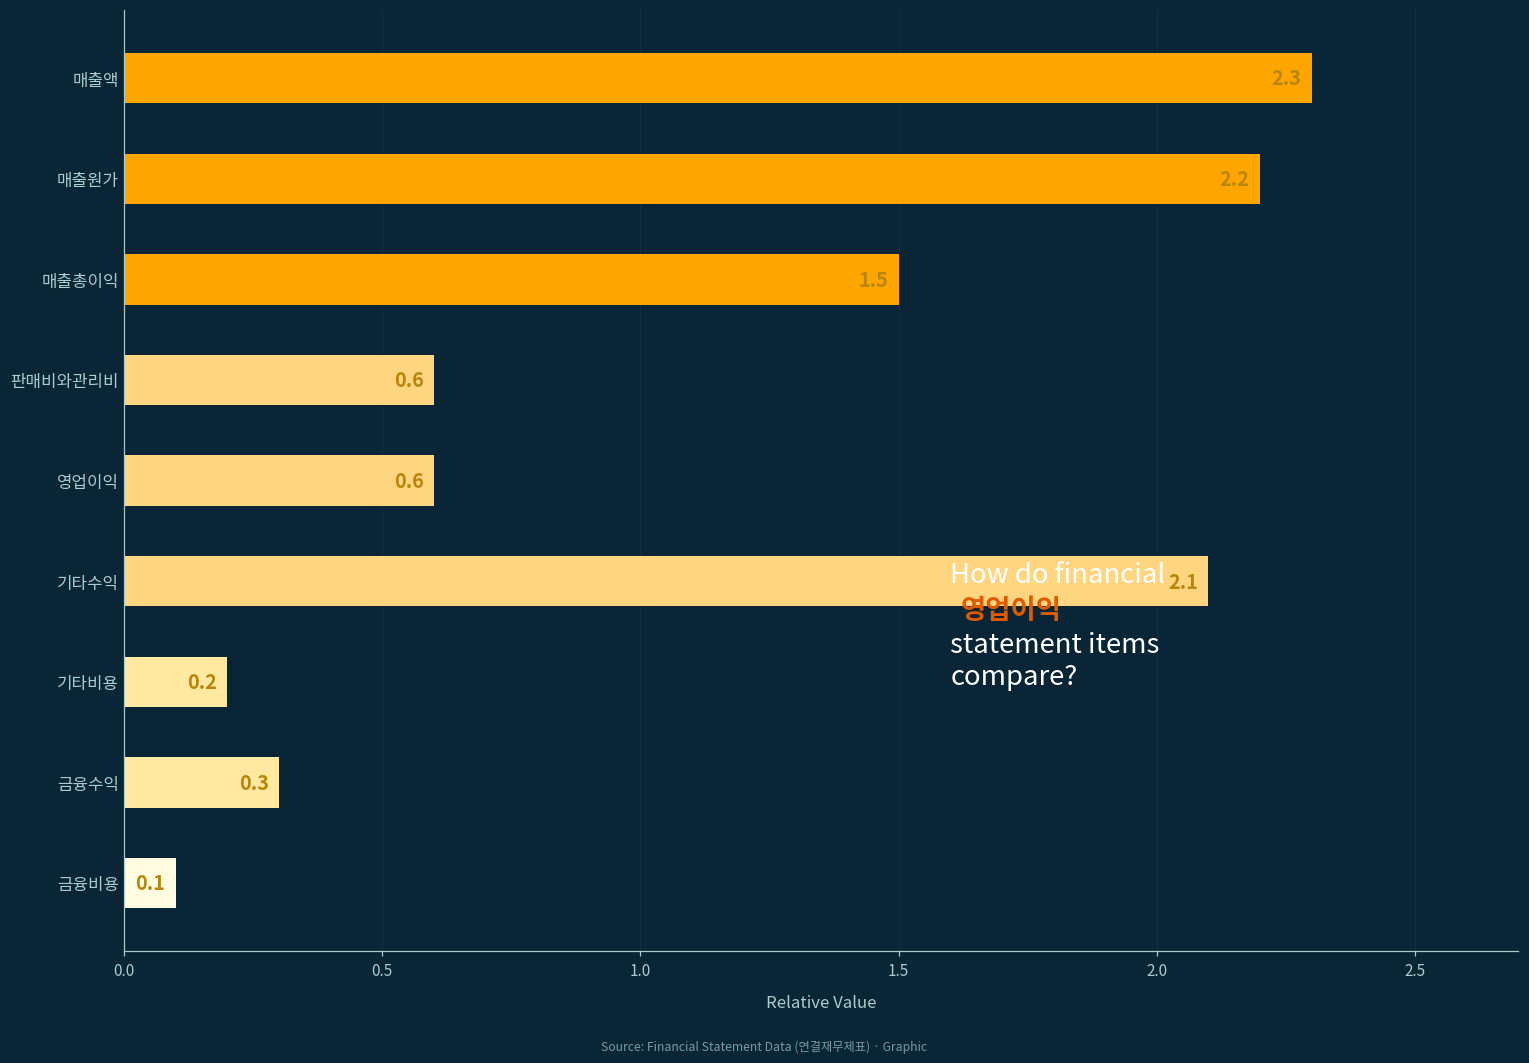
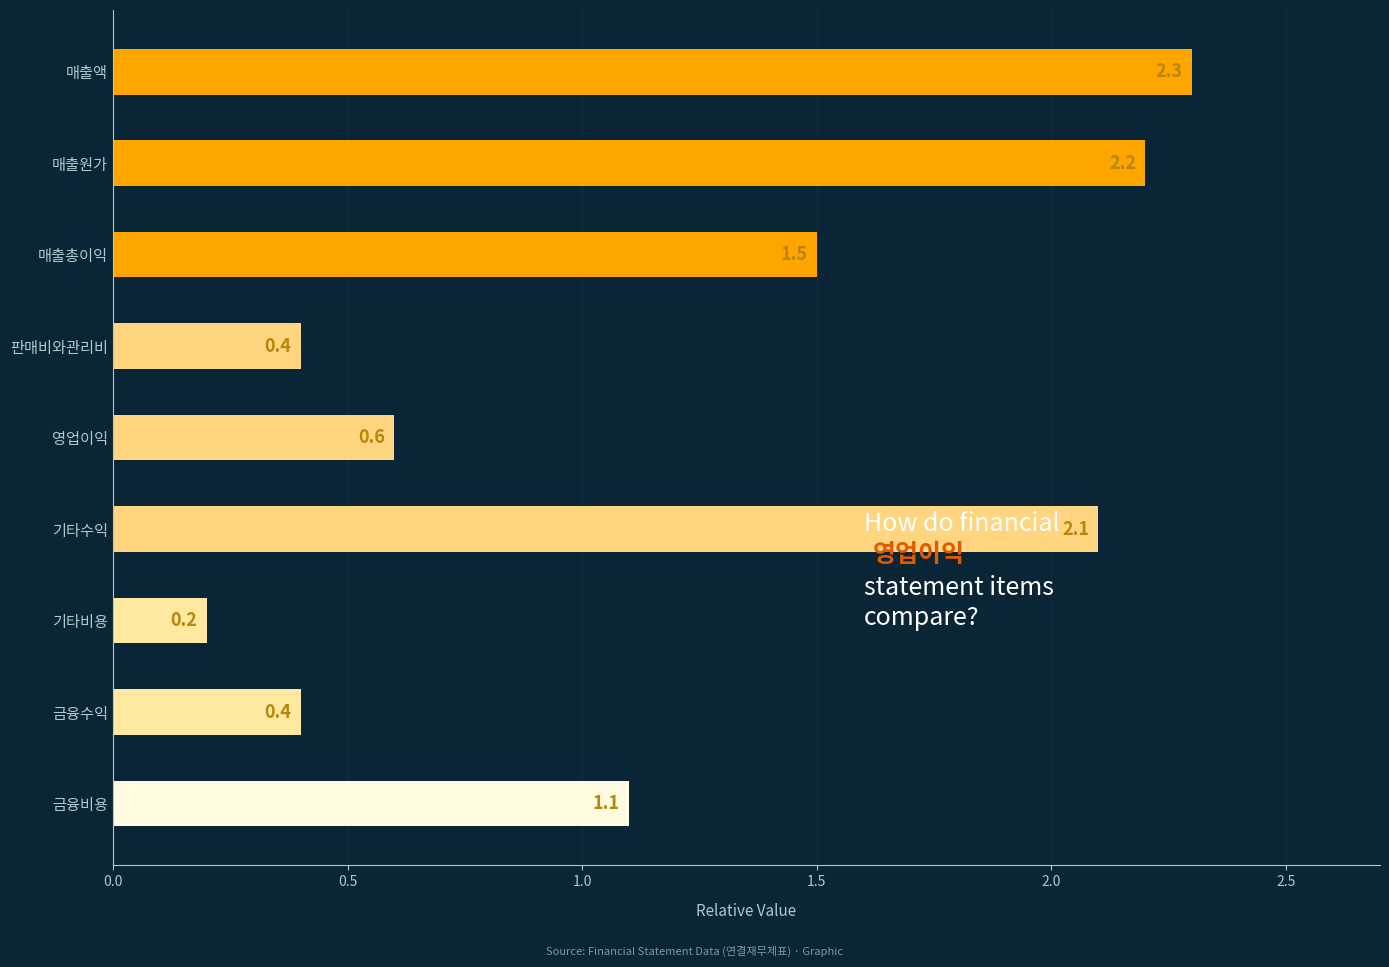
  {
    "매출액": 2.3,
    "매출원가": 2.2,
    "매출총이익": 1.5,
-   "판매비와관리비": 0.6,
+   "판매비와관리비": 0.4,
    "영업이익": 0.6,
    "기타수익": 2.1,
    "기타비용": 0.2,
-   "금융수익": 0.3,
-   "금융비용": 0.1
+   "금융수익": 0.4,
+   "금융비용": 1.1
  }
